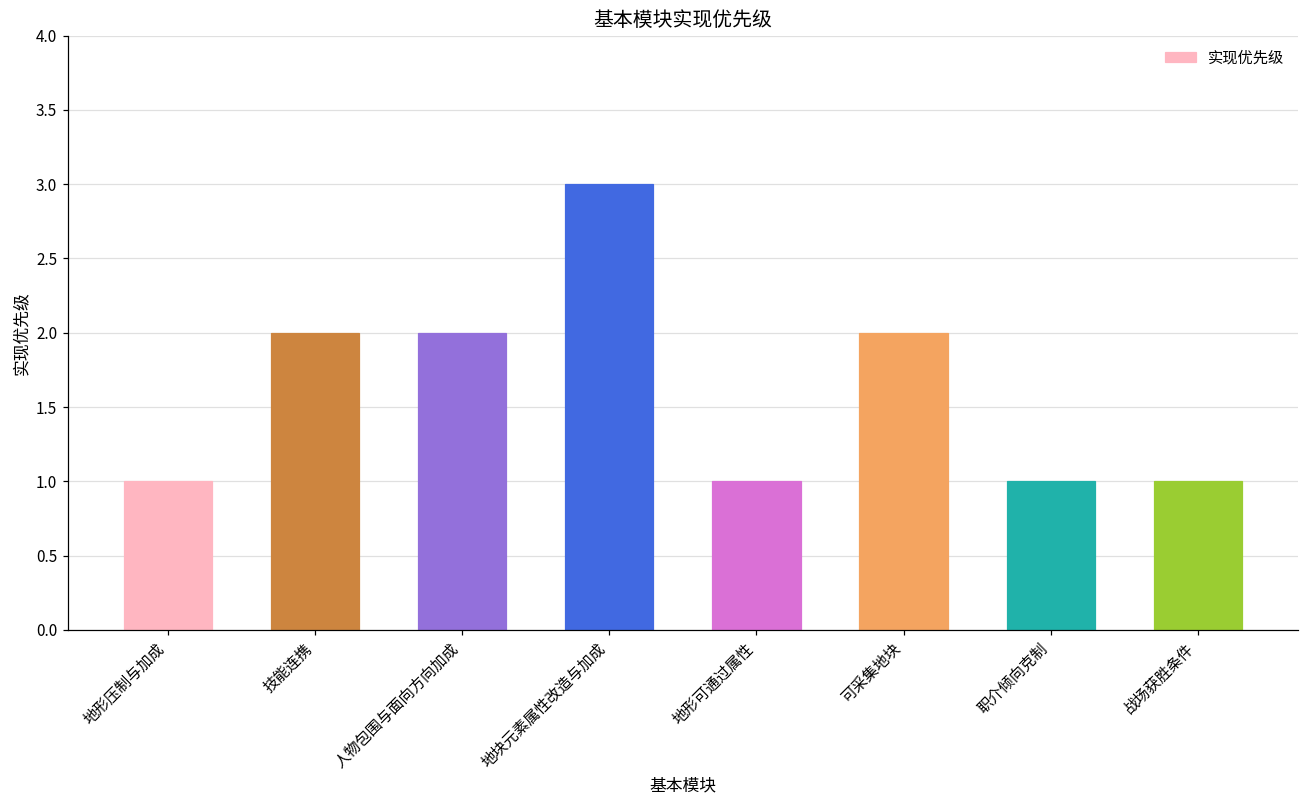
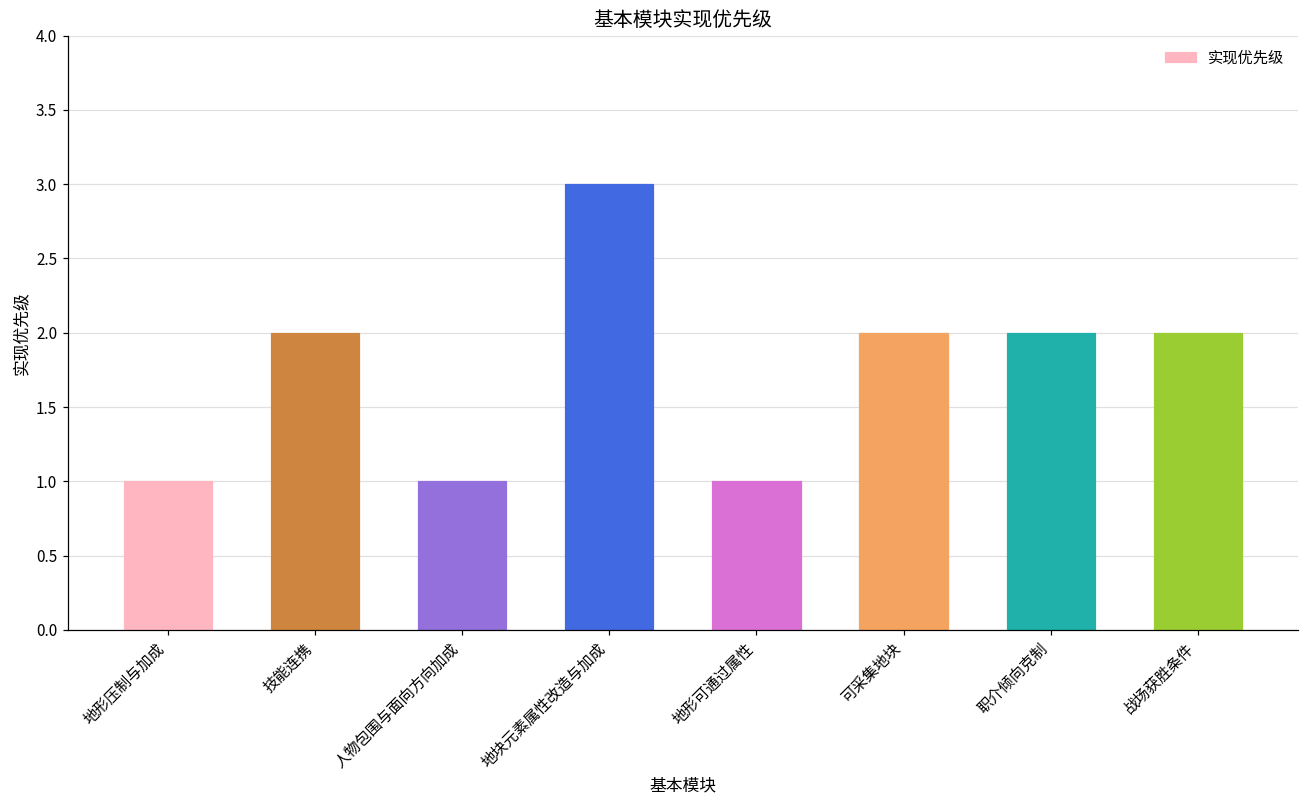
  {
    "地形压制与加成": 1,
    "技能连携": 2,
-   "人物包围与面向方向加成": 2,
+   "人物包围与面向方向加成": 1,
    "地块元素属性改造与加成": 3,
    "地形可通过属性": 1,
    "可采集地块": 2,
-   "职介倾向克制": 1,
-   "战场获胜条件": 1
+   "职介倾向克制": 2,
+   "战场获胜条件": 2
  }
